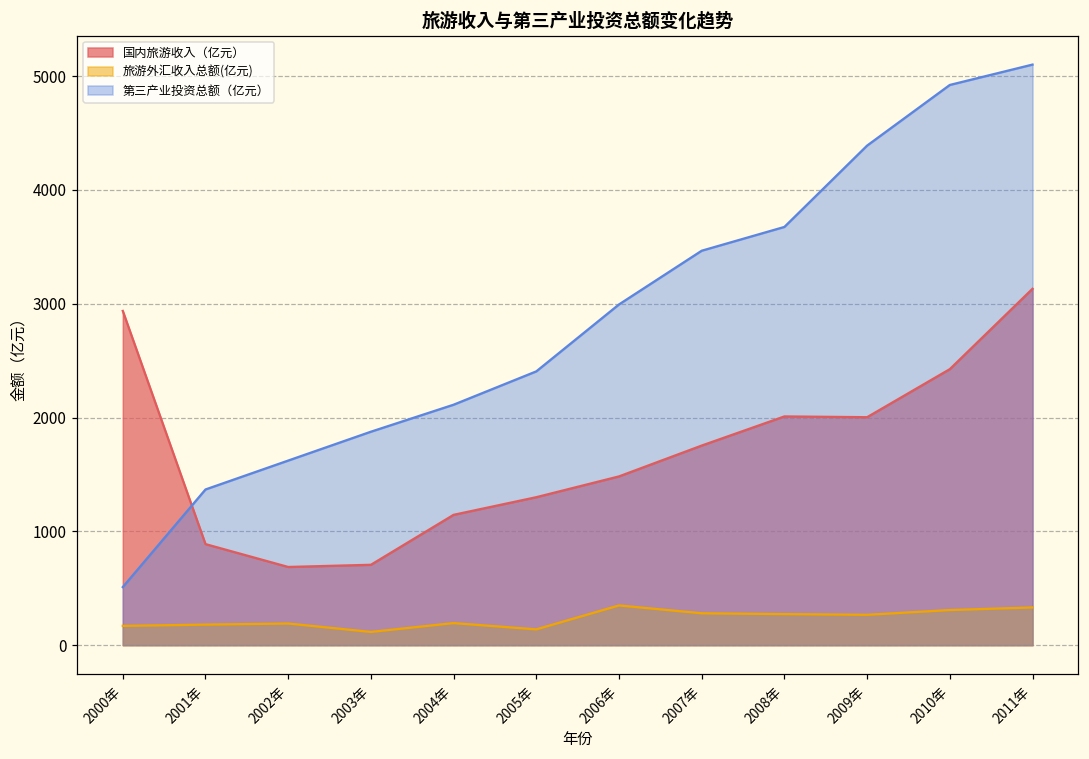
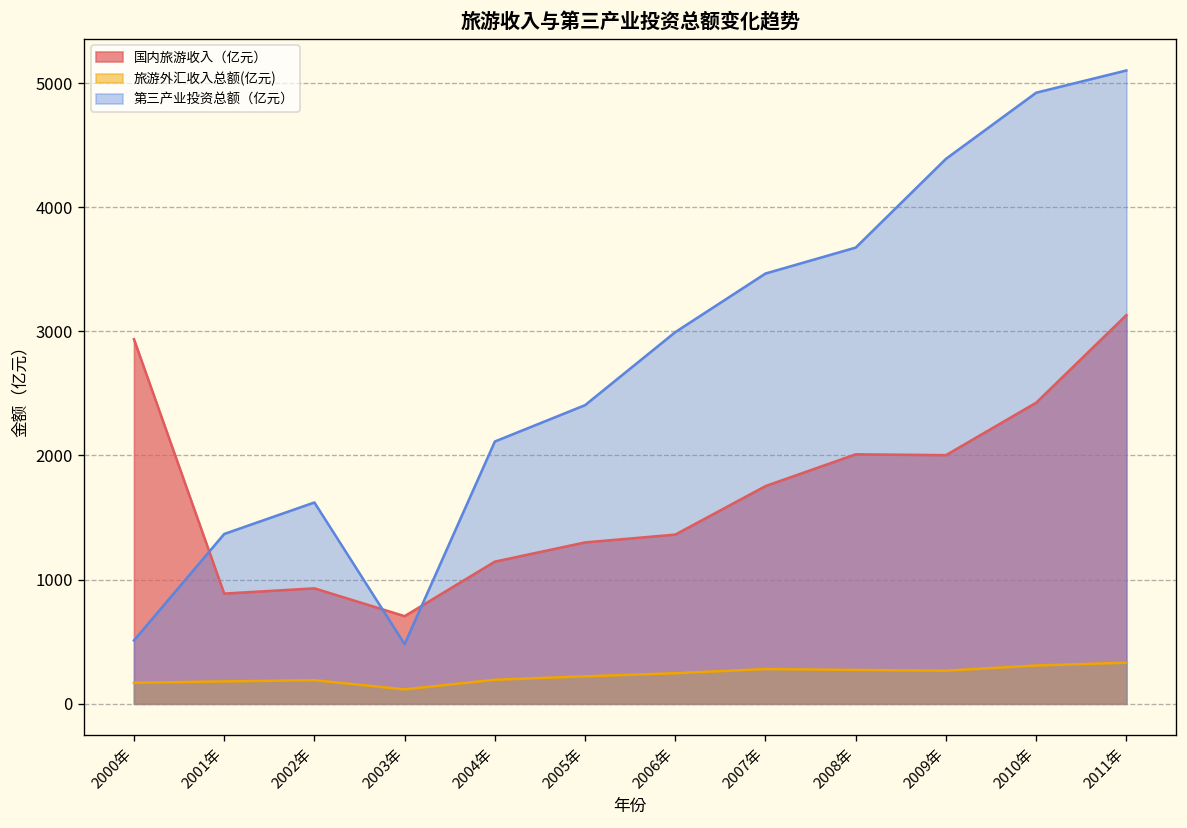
  {
    "国内旅游收入（亿元）": {
      "2000年": 2940,
      "2001年": 890,
-     "2002年": 690,
+     "2002年": 930,
      "2003年": 710,
      "2004年": 1150,
      "2005年": 1300,
-     "2006年": 1480,
+     "2006年": 1360,
      "2007年": 1750,
      "2008年": 2010,
      "2009年": 2000,
      "2010年": 2430,
      "2011年": 3130
    },
    "旅游外汇收入总额(亿元)": {
      "2000年": 170,
      "2001年": 180,
      "2002年": 190,
      "2003年": 120,
      "2004年": 190,
-     "2005年": 140,
-     "2006年": 350,
+     "2005年": 220,
+     "2006年": 250,
      "2007年": 280,
      "2008年": 270,
      "2009年": 270,
      "2010年": 310,
      "2011年": 330
    },
    "第三产业投资总额（亿元）": {
      "2000年": 510,
      "2001年": 1370,
      "2002年": 1620,
-     "2003年": 1880,
+     "2003年": 480,
      "2004年": 2110,
      "2005年": 2410,
      "2006年": 2990,
      "2007年": 3470,
      "2008年": 3670,
      "2009年": 4390,
      "2010年": 4920,
      "2011年": 5100
    }
  }
